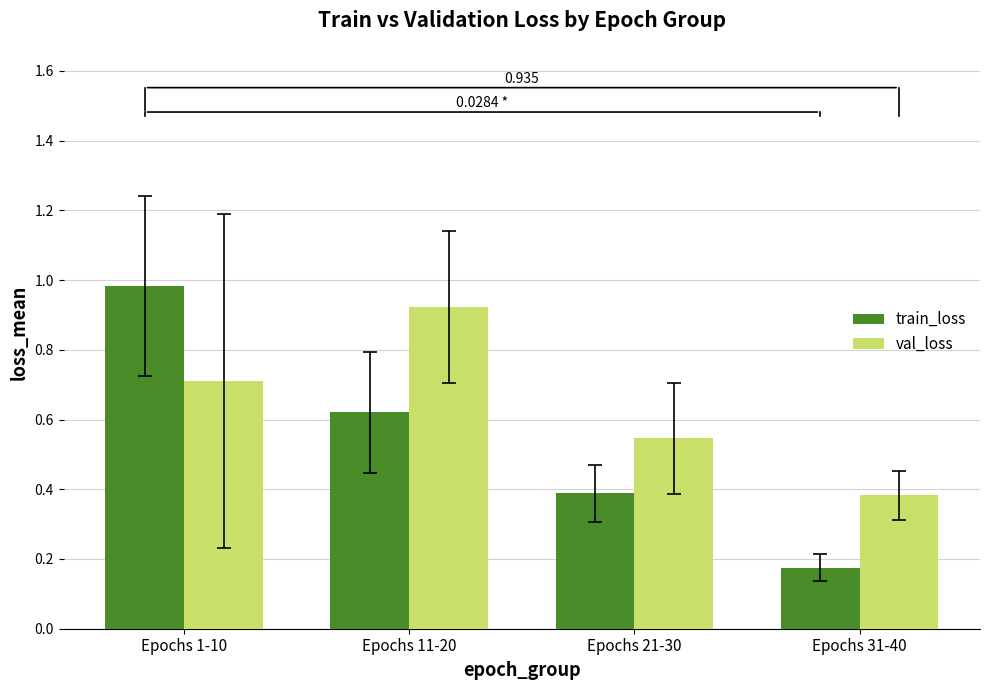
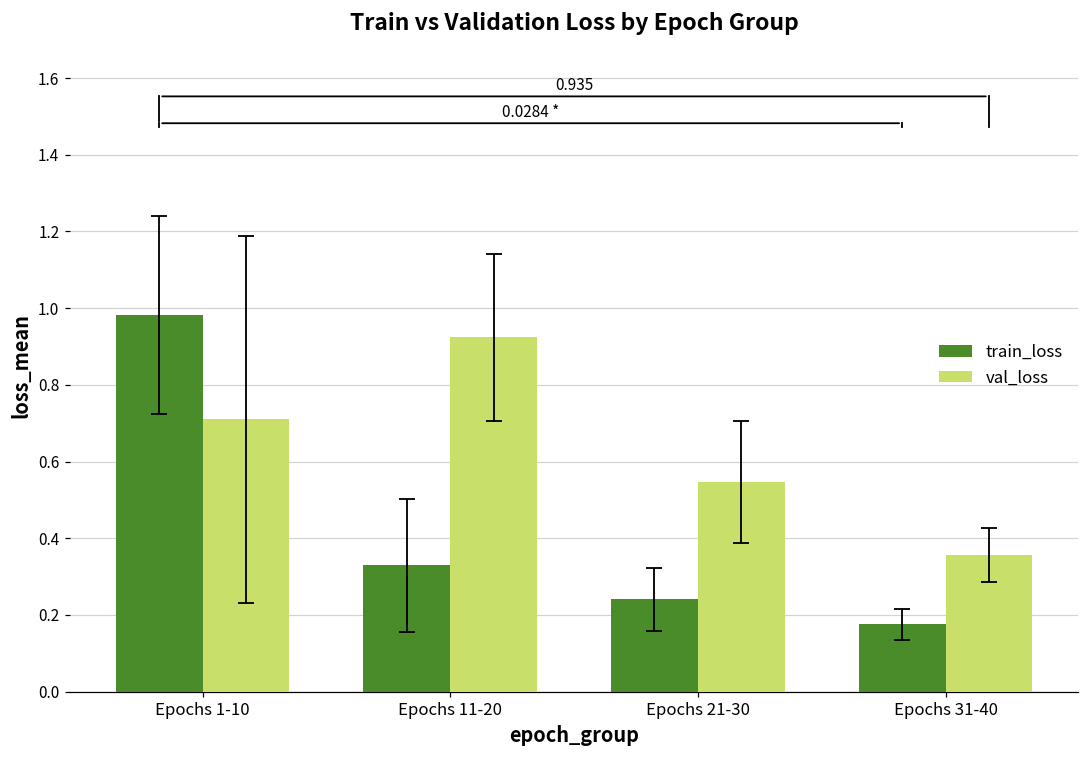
  {
    "train_loss": {
      "Epochs 1-10": 0.98,
-     "Epochs 11-20": 0.62,
-     "Epochs 21-30": 0.39,
+     "Epochs 11-20": 0.33,
+     "Epochs 21-30": 0.24,
      "Epochs 31-40": 0.18
    },
    "val_loss": {
      "Epochs 1-10": 0.71,
      "Epochs 11-20": 0.92,
      "Epochs 21-30": 0.55,
-     "Epochs 31-40": 0.38
+     "Epochs 31-40": 0.36
    }
  }
